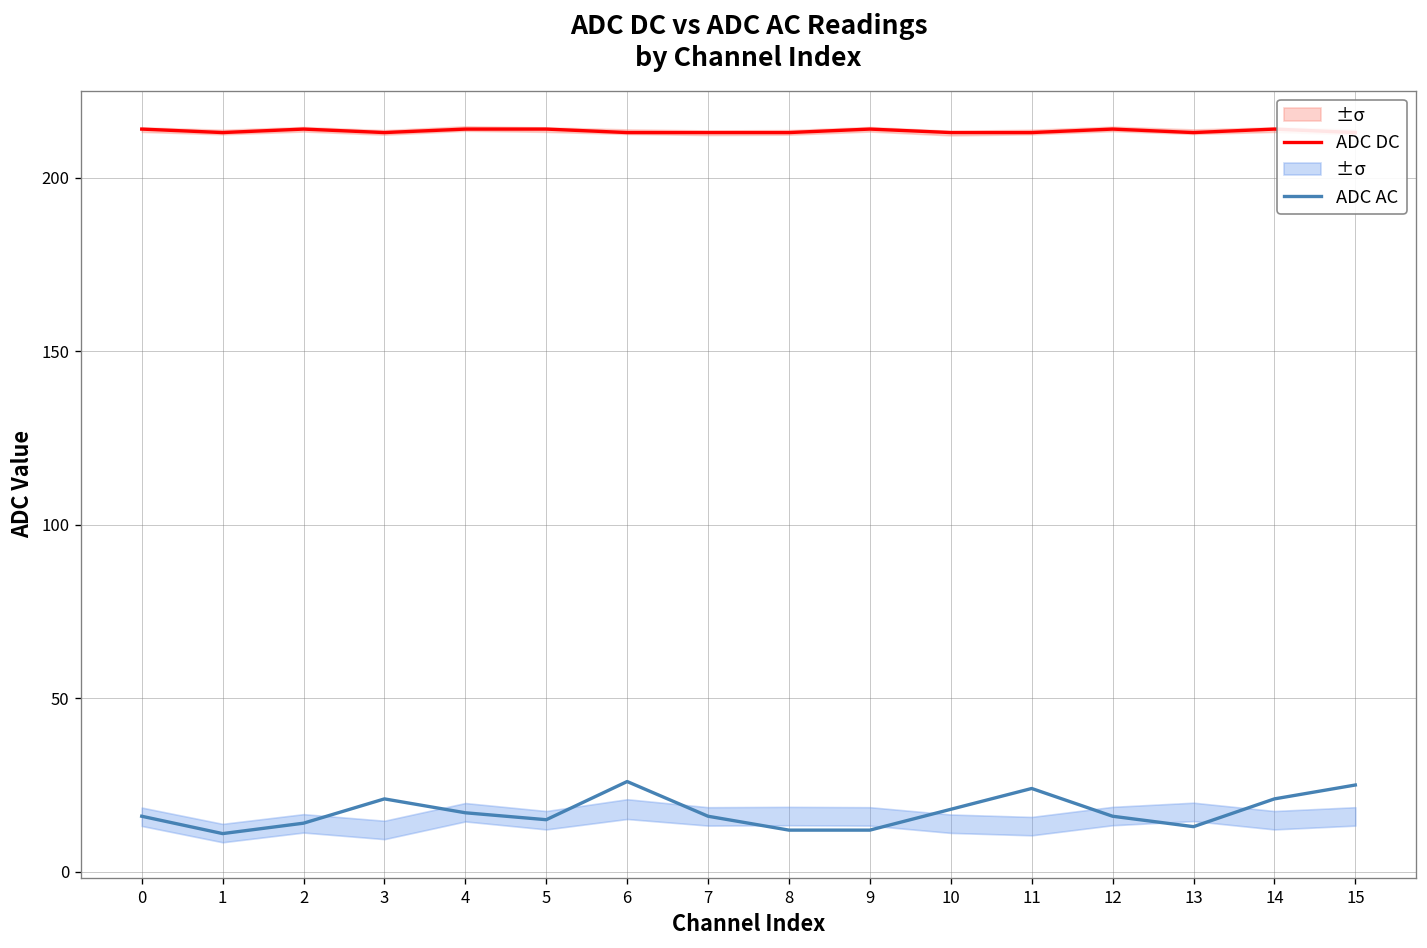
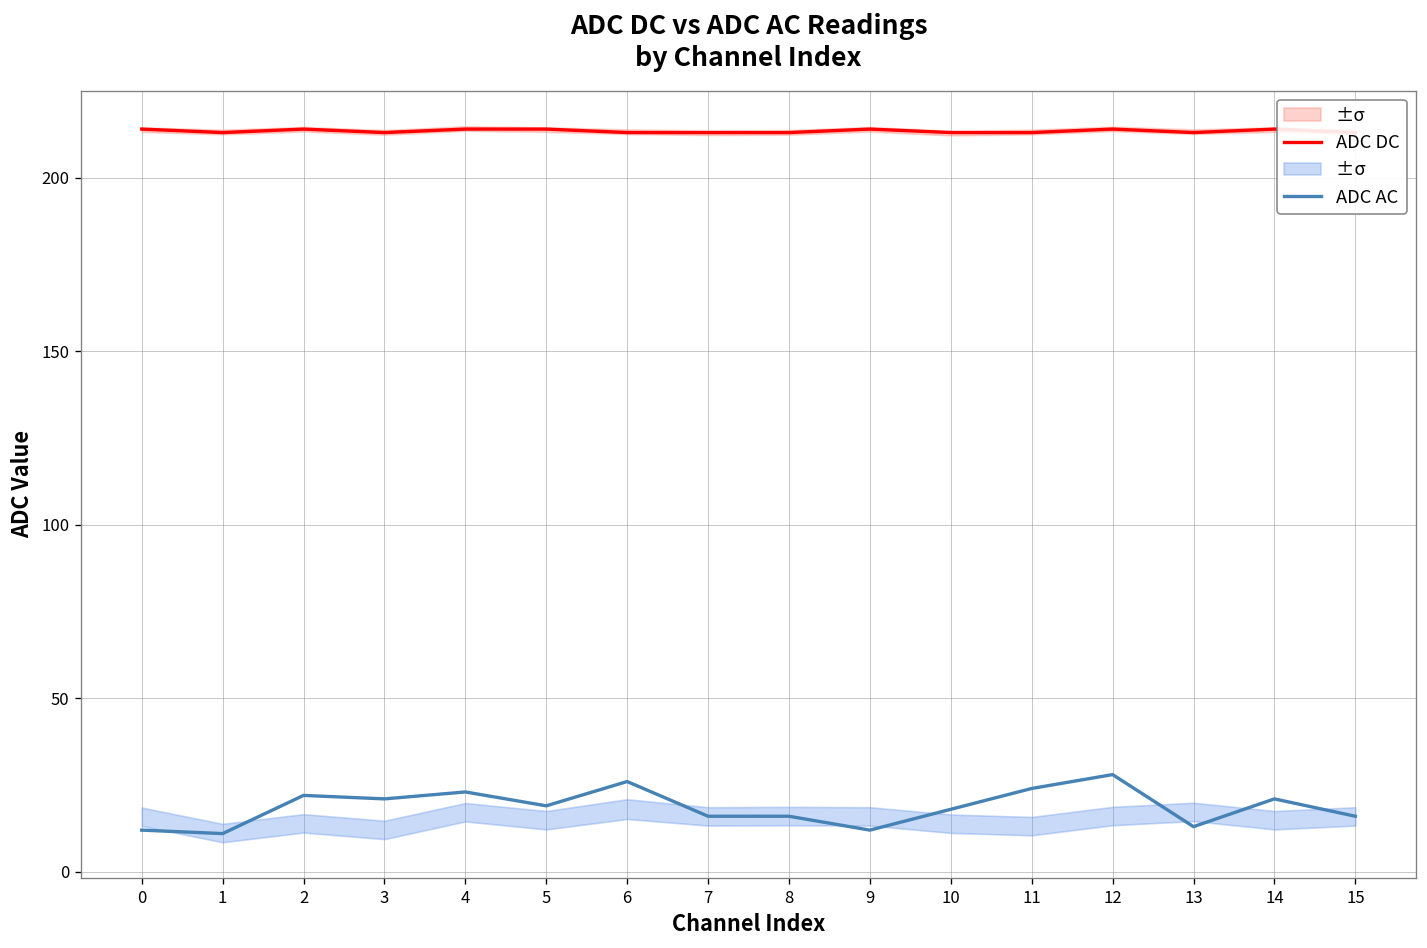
  {
    "ADC DC": {
      "6": 213,
      "13": 213
    },
    "ADC AC": {
-     "0": 16,
+     "0": 12,
      "1": 11,
-     "2": 14,
+     "2": 22,
      "3": 21,
-     "4": 17,
-     "5": 15,
+     "4": 23,
+     "5": 19,
      "6": 26,
      "7": 16,
-     "8": 12,
+     "8": 16,
      "9": 12,
      "10": 18,
      "11": 24,
-     "12": 16,
+     "12": 28,
      "13": 13,
      "14": 21,
-     "15": 25
+     "15": 16
    }
  }
